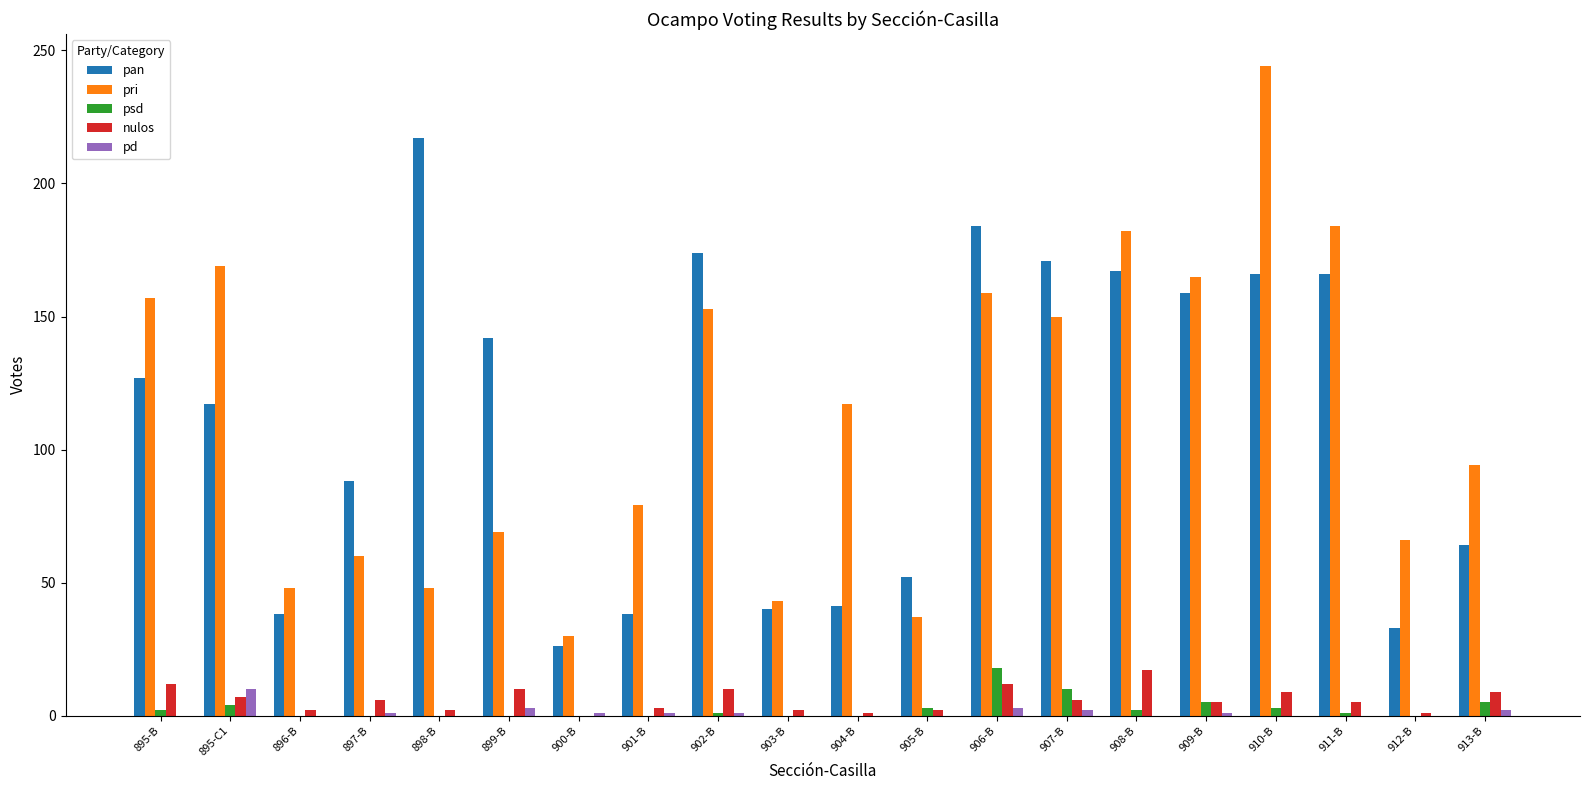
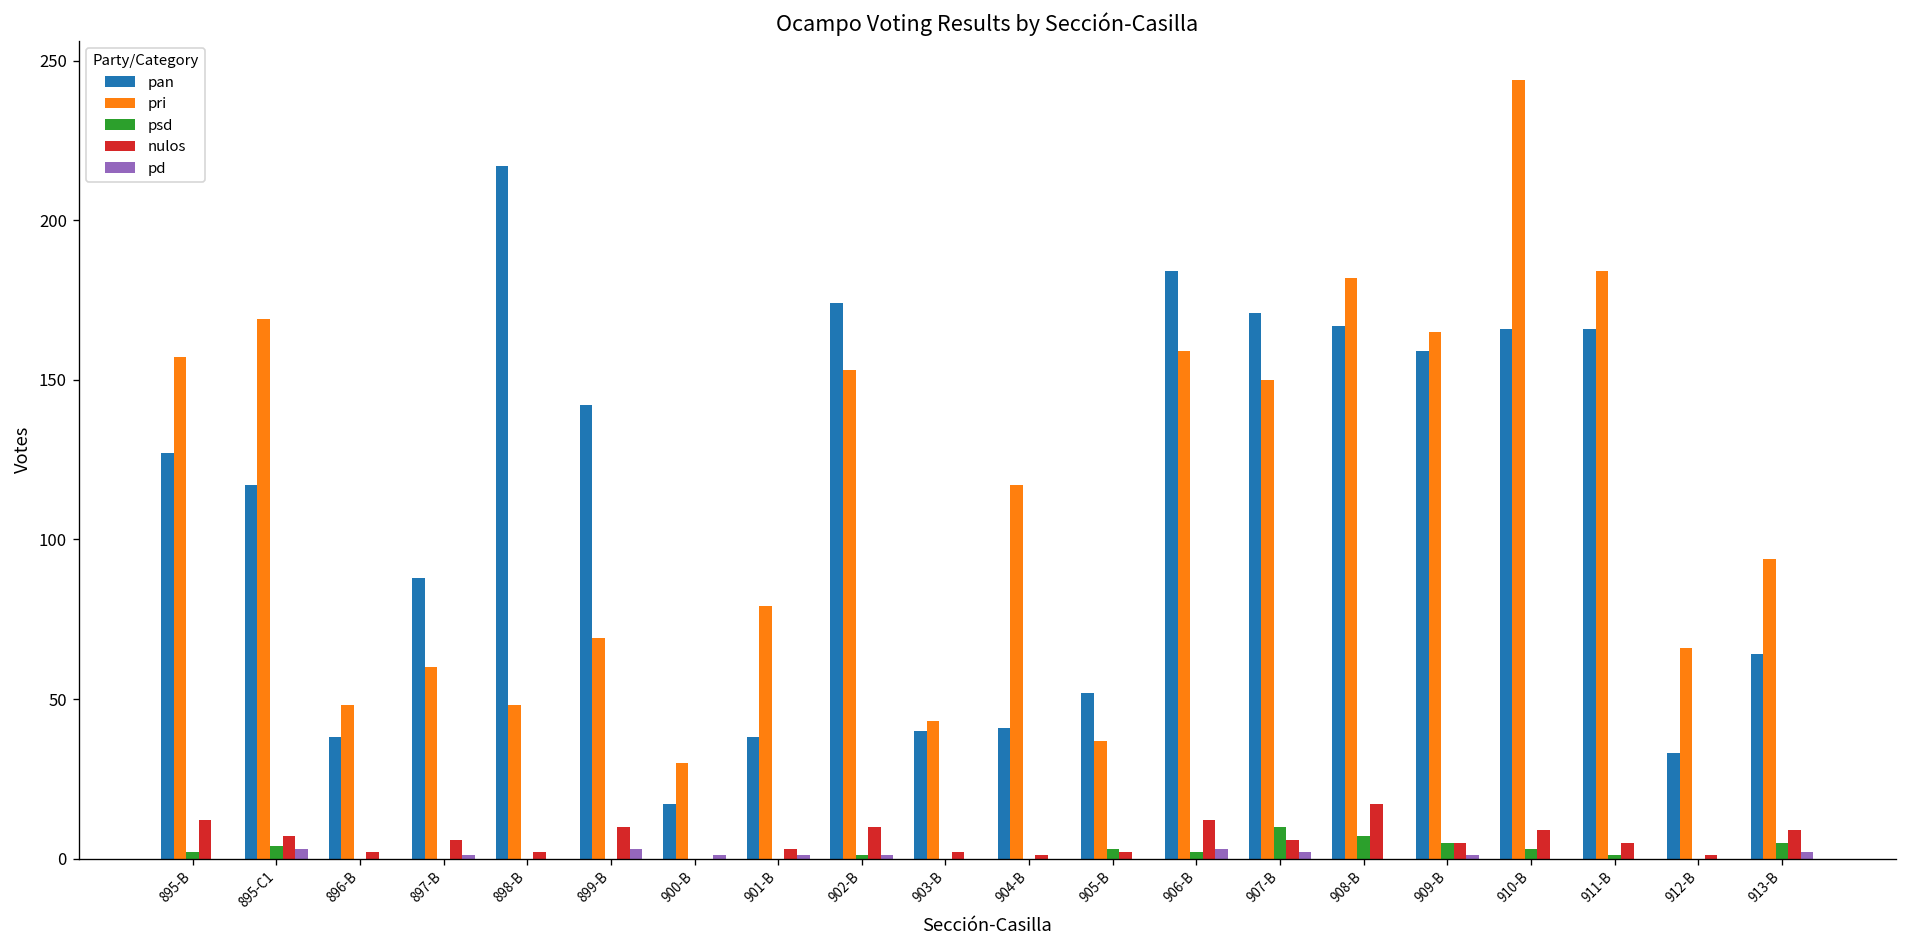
  {
    "pan": {
      "895-B": 127,
      "895-C1": 117,
      "896-B": 38,
      "897-B": 88,
      "898-B": 217,
      "899-B": 142,
-     "900-B": 26,
+     "900-B": 17,
      "901-B": 38,
      "902-B": 174,
      "903-B": 40,
      "904-B": 41,
      "905-B": 52,
      "906-B": 184,
      "907-B": 171,
      "908-B": 167,
      "909-B": 159,
      "910-B": 166,
      "911-B": 166,
      "912-B": 33,
      "913-B": 64
    },
    "pri": {
      "895-B": 157,
      "895-C1": 169,
      "896-B": 48,
      "897-B": 60,
      "898-B": 48,
      "899-B": 69,
      "900-B": 30,
      "901-B": 79,
      "902-B": 153,
      "903-B": 43,
      "904-B": 117,
      "905-B": 37,
      "906-B": 159,
      "907-B": 150,
      "908-B": 182,
      "909-B": 165,
      "910-B": 244,
      "911-B": 184,
      "912-B": 66,
      "913-B": 94
    },
    "psd": {
      "895-B": 2,
      "895-C1": 4,
      "896-B": 0,
      "897-B": 0,
      "898-B": 0,
      "899-B": 0,
      "900-B": 0,
      "901-B": 0,
      "902-B": 1,
      "903-B": 0,
      "904-B": 0,
      "905-B": 3,
-     "906-B": 18,
+     "906-B": 2,
      "907-B": 10,
-     "908-B": 2,
+     "908-B": 7,
      "909-B": 5,
      "910-B": 3,
      "911-B": 1,
      "912-B": 0,
      "913-B": 5
    },
    "nulos": {
      "895-B": 12,
      "895-C1": 7,
      "896-B": 2,
      "897-B": 6,
      "898-B": 2,
      "899-B": 10,
      "900-B": 0,
      "901-B": 3,
      "902-B": 10,
      "903-B": 2,
      "904-B": 1,
      "905-B": 2,
      "906-B": 12,
      "907-B": 6,
      "908-B": 17,
      "909-B": 5,
      "910-B": 9,
      "911-B": 5,
      "912-B": 1,
      "913-B": 9
    },
    "pd": {
      "895-B": 0,
-     "895-C1": 10,
+     "895-C1": 3,
      "896-B": 0,
      "897-B": 1,
      "898-B": 0,
      "899-B": 3,
      "900-B": 1,
      "901-B": 1,
      "902-B": 1,
      "903-B": 0,
      "904-B": 0,
      "905-B": 0,
      "906-B": 3,
      "907-B": 2,
      "908-B": 0,
      "909-B": 1,
      "910-B": 0,
      "911-B": 0,
      "912-B": 0,
      "913-B": 2
    }
  }
